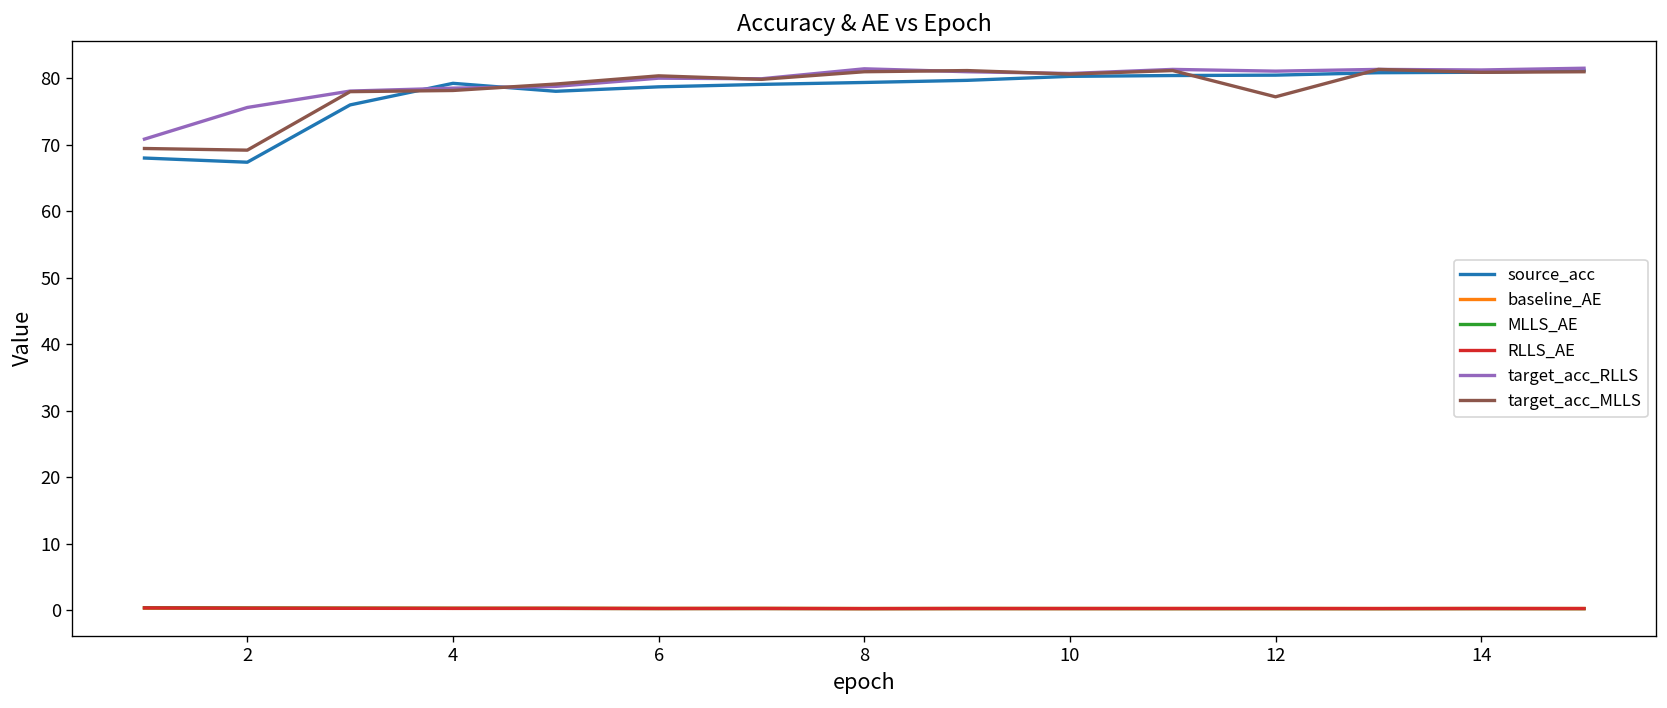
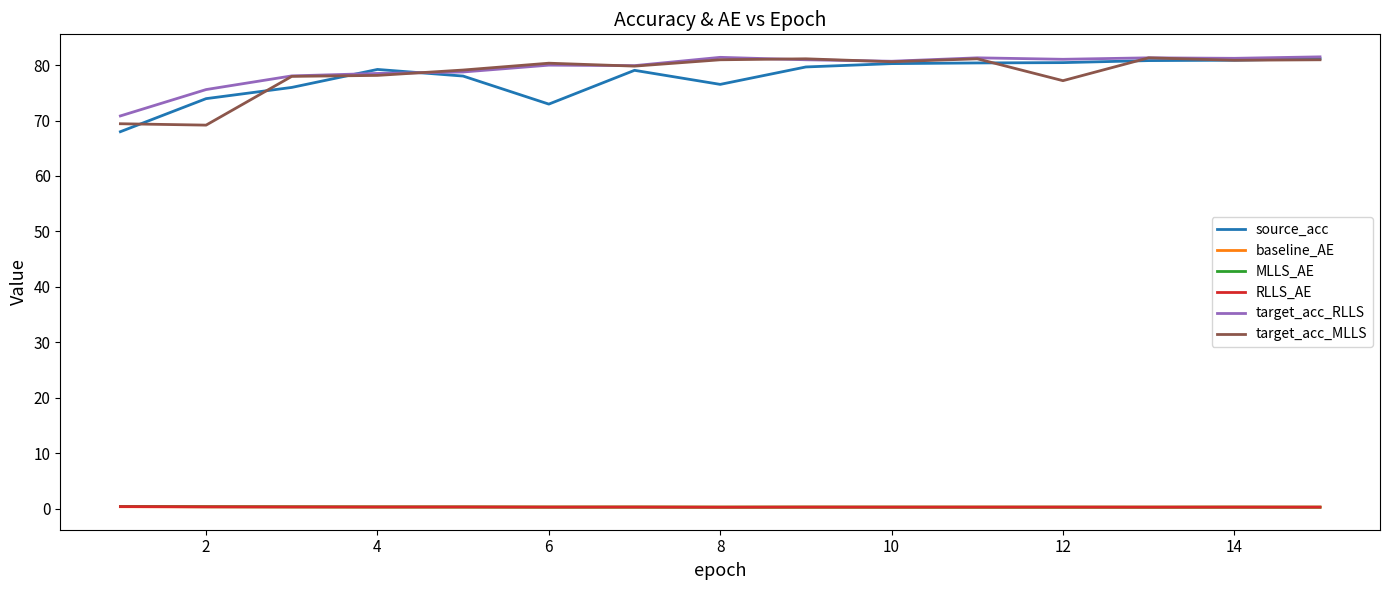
  {
    "source_acc": {
-     "2": 67,
+     "2": 74,
      "4": 79,
-     "6": 79,
-     "8": 79,
+     "6": 73,
+     "8": 77,
      "12": 80
    },
    "target_acc_RLLS": {
      "2": 76,
      "12": 81
    },
    "target_acc_MLLS": {
      "2": 69,
      "12": 77
    }
  }
